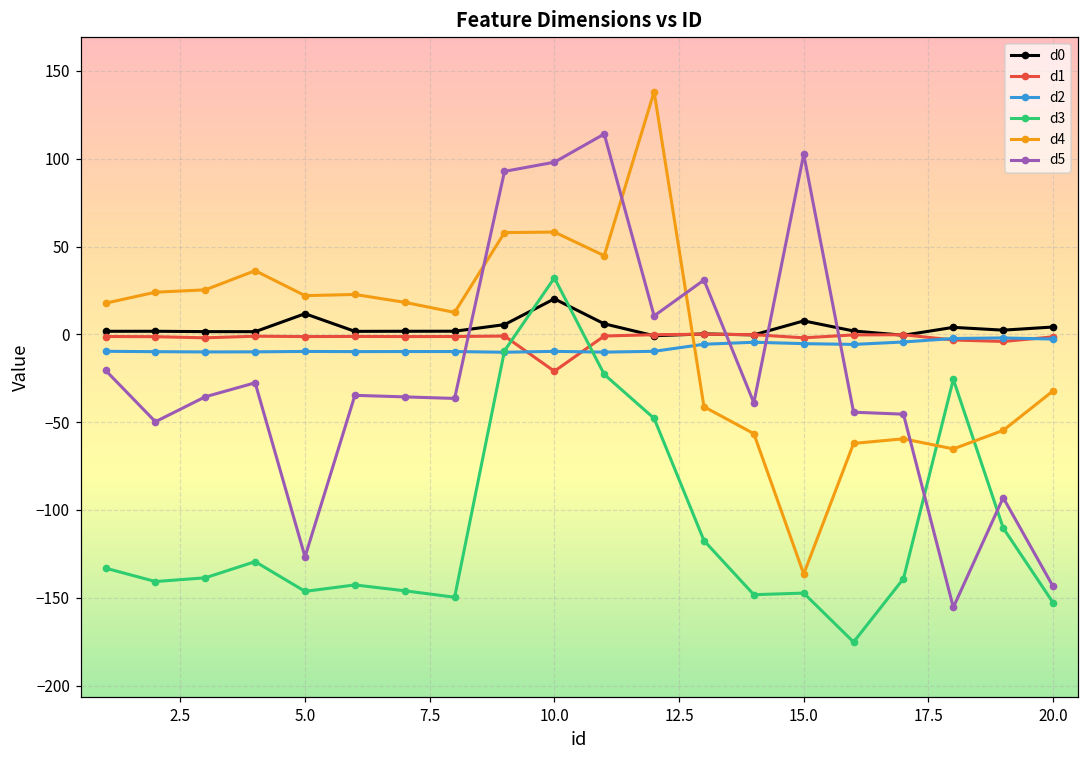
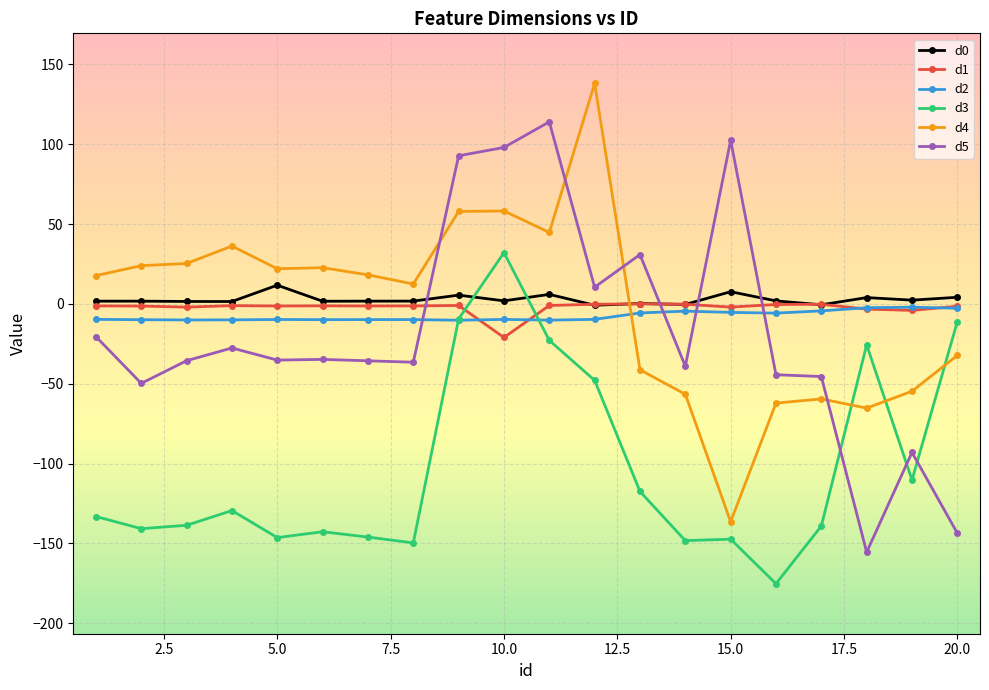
  {
    "d0": {
      "5.0": 12,
-     "10.0": 20,
+     "10.0": 2,
      "15.0": 8,
      "20.0": 4
    },
    "d1": {
      "5.0": -1,
      "10.0": -21,
      "15.0": -2
    },
    "d2": {
      "5.0": -10,
      "10.0": -10,
      "15.0": -5
    },
    "d3": {
      "5.0": -146,
      "10.0": 32,
      "15.0": -147,
-     "20.0": -153
+     "20.0": -11
    },
    "d4": {
      "5.0": 22,
      "10.0": 58,
      "15.0": -136,
      "20.0": -32
    },
    "d5": {
-     "5.0": -127,
+     "5.0": -35,
      "10.0": 98,
      "15.0": 103,
      "20.0": -144
    }
  }
